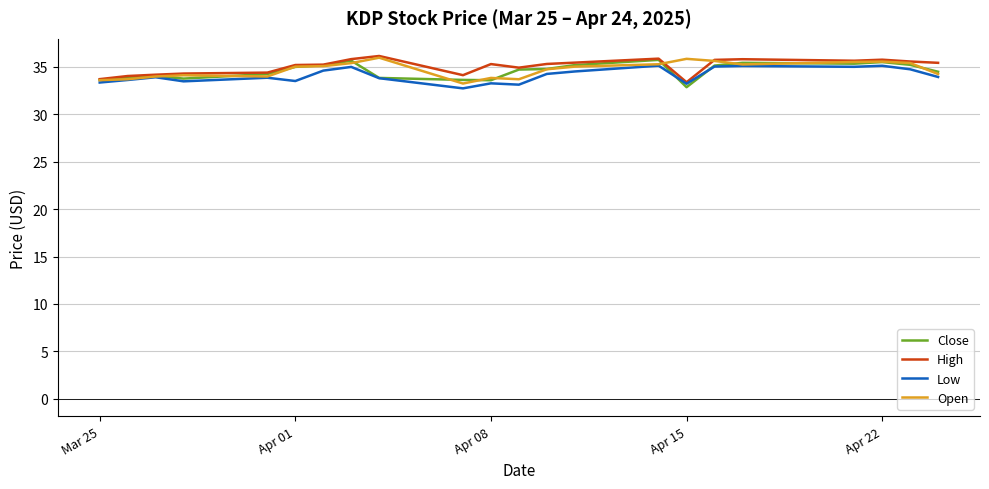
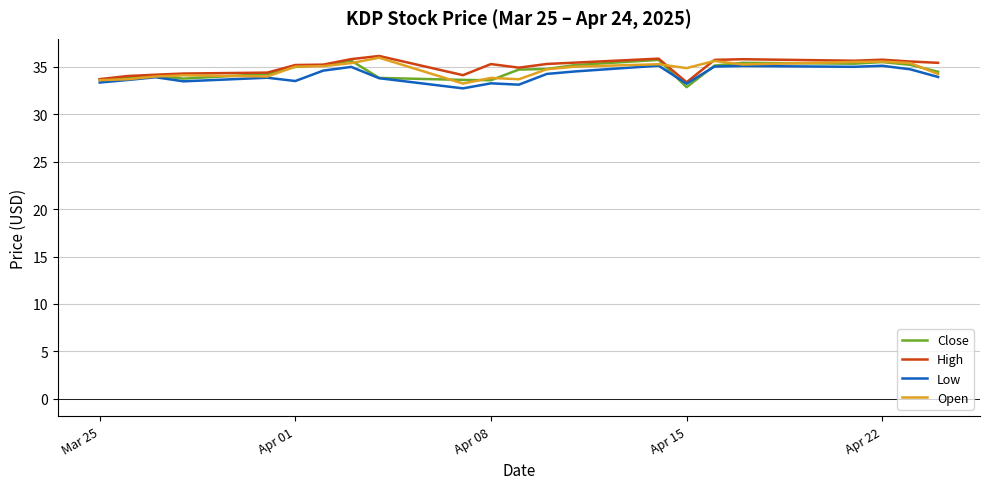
  {
    "Close": {
      "Apr 15": 33
    },
    "High": {
      "Apr 08": 35
    },
    "Low": {
      "Apr 01": 33,
      "Apr 08": 33,
      "Apr 22": 35
    },
    "Open": {
-     "Apr 15": 36
+     "Apr 15": 35
    }
  }
